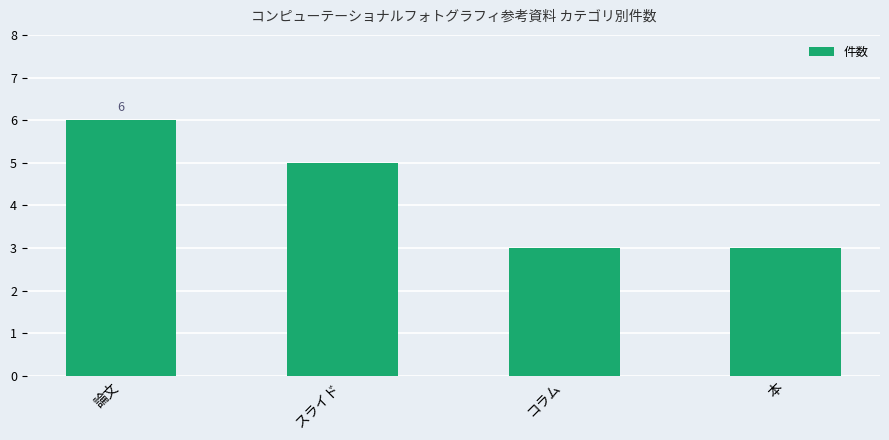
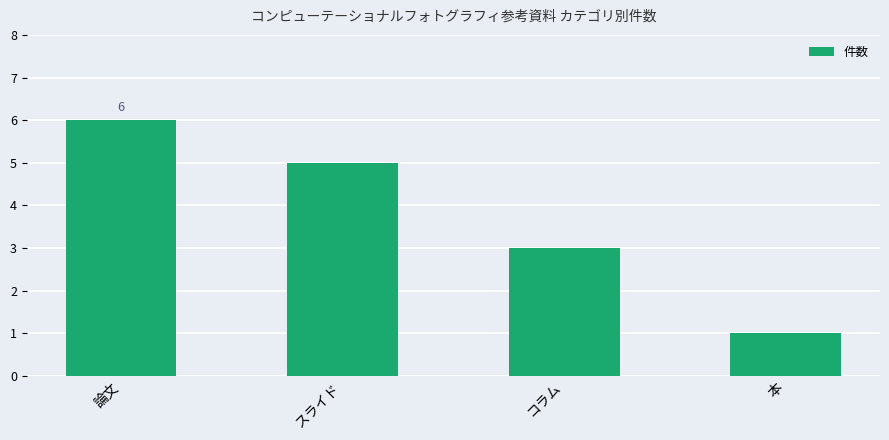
  {
    "スライド": 5,
    "コラム": 3,
-   "本": 3
+   "本": 1
  }
